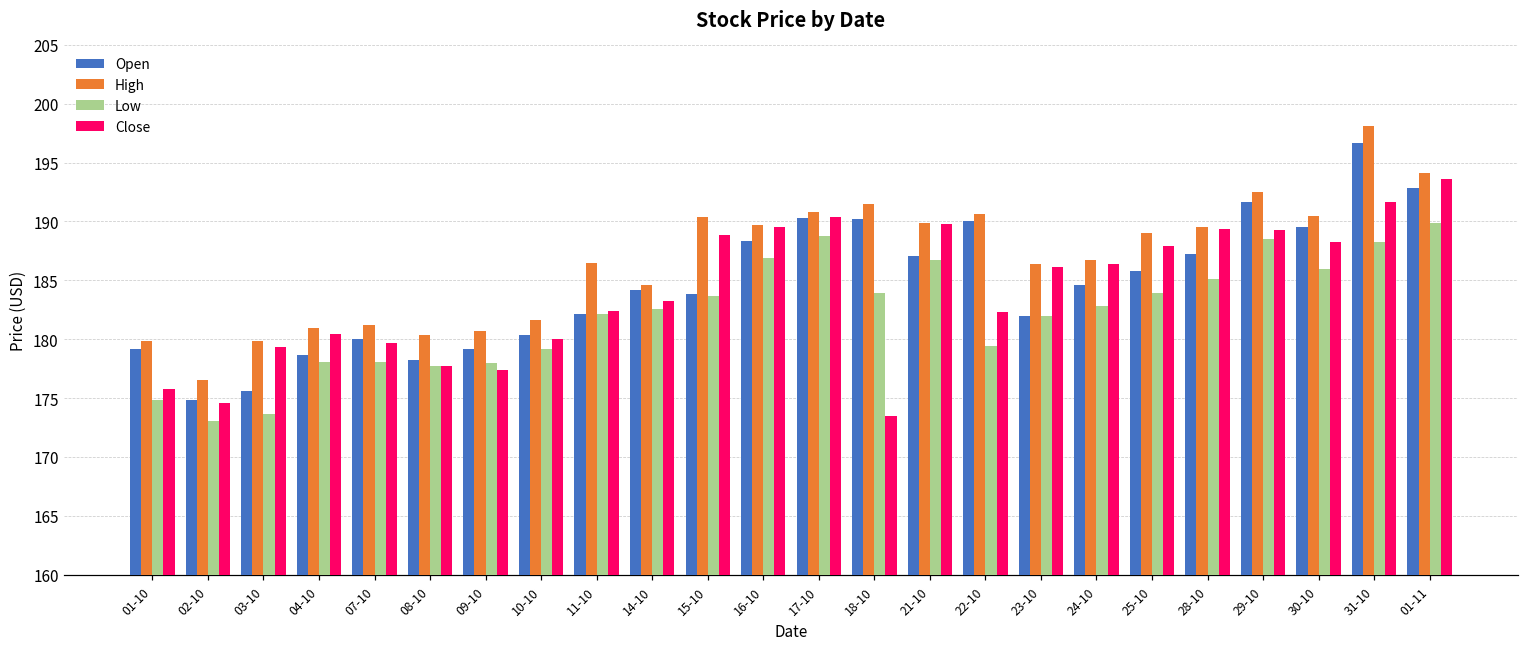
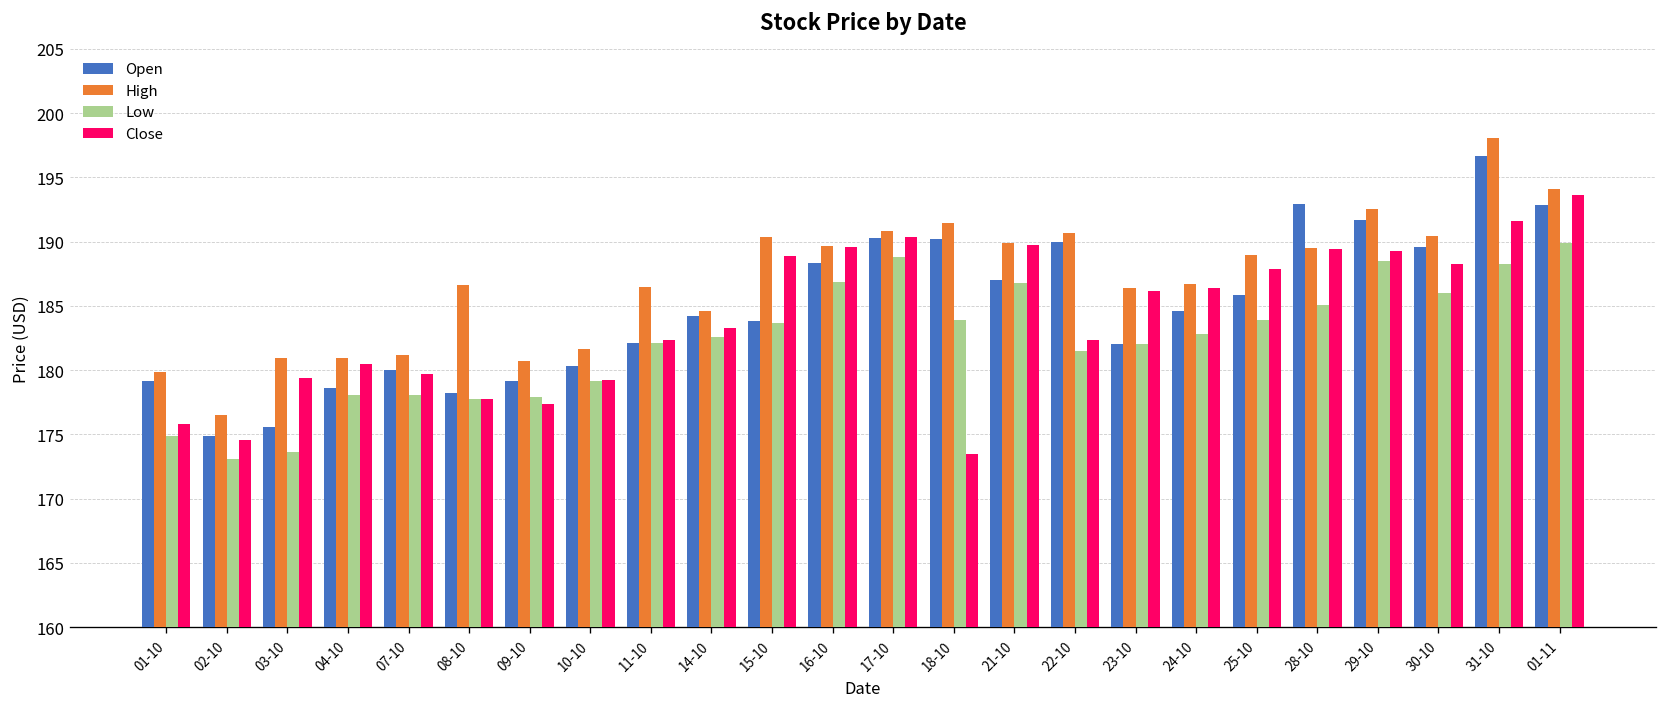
  {
    "Open": {
      "01-10": 179.1,
      "02-10": 174.8,
      "03-10": 175.6,
      "04-10": 178.6,
      "07-10": 180.0,
      "08-10": 178.3,
      "09-10": 179.2,
      "10-10": 180.3,
      "11-10": 182.1,
      "14-10": 184.2,
      "15-10": 183.8,
      "16-10": 188.3,
      "17-10": 190.3,
      "18-10": 190.2,
      "21-10": 187.0,
      "22-10": 190.0,
      "23-10": 182.0,
      "24-10": 184.6,
      "25-10": 185.8,
-     "28-10": 187.2,
+     "28-10": 192.9,
      "29-10": 191.7,
      "30-10": 189.6,
      "31-10": 196.7,
      "01-11": 192.9
    },
    "High": {
      "01-10": 179.8,
      "02-10": 176.5,
-     "03-10": 179.8,
+     "03-10": 181.0,
      "04-10": 181.0,
      "07-10": 181.2,
-     "08-10": 180.4,
+     "08-10": 186.6,
      "09-10": 180.7,
      "10-10": 181.6,
      "11-10": 186.5,
      "14-10": 184.6,
      "15-10": 190.4,
      "16-10": 189.7,
      "17-10": 190.8,
      "18-10": 191.5,
      "21-10": 189.9,
      "22-10": 190.6,
      "23-10": 186.4,
      "24-10": 186.7,
      "25-10": 189.0,
      "28-10": 189.5,
      "29-10": 192.5,
      "30-10": 190.4,
      "31-10": 198.1,
      "01-11": 194.1
    },
    "Low": {
      "01-10": 174.9,
      "02-10": 173.1,
      "03-10": 173.6,
      "04-10": 178.1,
      "07-10": 178.1,
      "08-10": 177.7,
      "09-10": 177.9,
      "10-10": 179.2,
      "11-10": 182.1,
      "14-10": 182.6,
      "15-10": 183.7,
      "16-10": 186.9,
      "17-10": 188.8,
      "18-10": 183.9,
      "21-10": 186.8,
-     "22-10": 179.4,
+     "22-10": 181.5,
      "23-10": 182.0,
      "24-10": 182.8,
      "25-10": 183.9,
      "28-10": 185.1,
      "29-10": 188.5,
      "30-10": 186.0,
      "31-10": 188.3,
      "01-11": 189.9
    },
    "Close": {
      "01-10": 175.8,
      "02-10": 174.6,
      "03-10": 179.4,
      "04-10": 180.4,
      "07-10": 179.7,
      "08-10": 177.8,
      "09-10": 177.4,
-     "10-10": 180.0,
+     "10-10": 179.2,
      "11-10": 182.4,
      "14-10": 183.3,
      "15-10": 188.9,
      "16-10": 189.6,
      "17-10": 190.4,
      "18-10": 173.5,
      "21-10": 189.8,
      "22-10": 182.3,
      "23-10": 186.1,
      "24-10": 186.4,
      "25-10": 187.9,
      "28-10": 189.4,
      "29-10": 189.3,
      "30-10": 188.3,
      "31-10": 191.6,
      "01-11": 193.6
    }
  }
